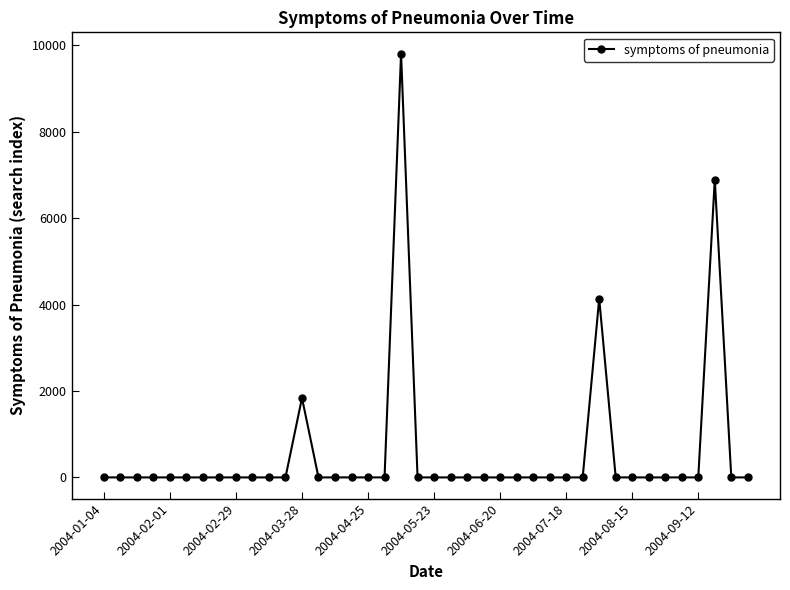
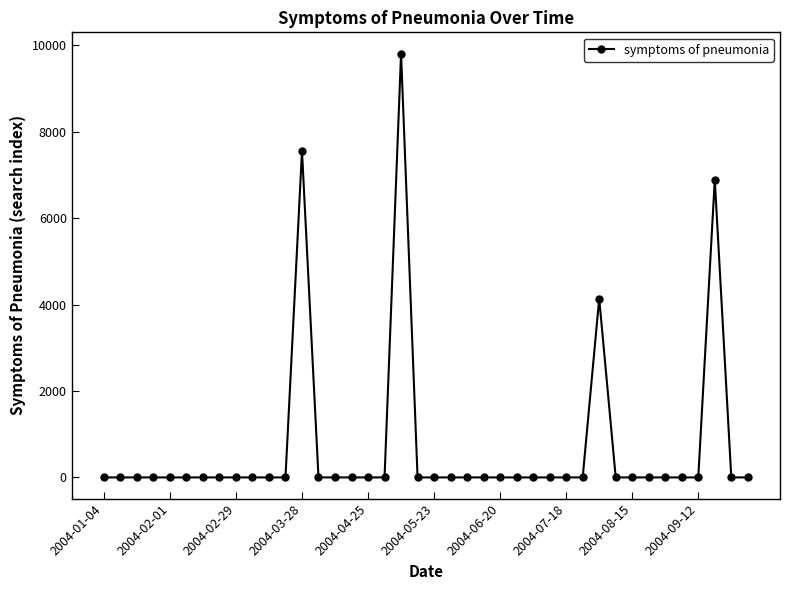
  {
    "2004-01-04": 0,
    "2004-02-01": 0,
    "2004-02-29": 0,
-   "2004-03-28": 1800,
+   "2004-03-28": 7600,
    "2004-04-25": 0,
    "2004-05-23": 0,
    "2004-06-20": 0,
    "2004-07-18": 0,
    "2004-08-15": 0,
    "2004-09-12": 0
  }
